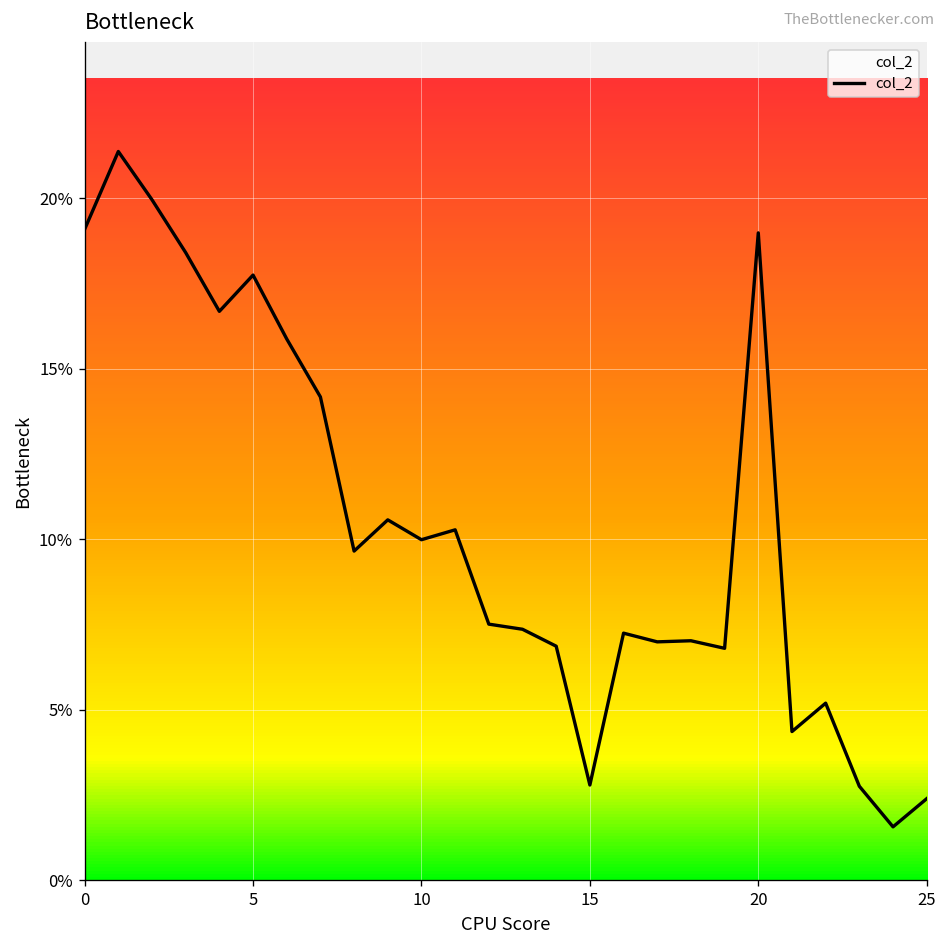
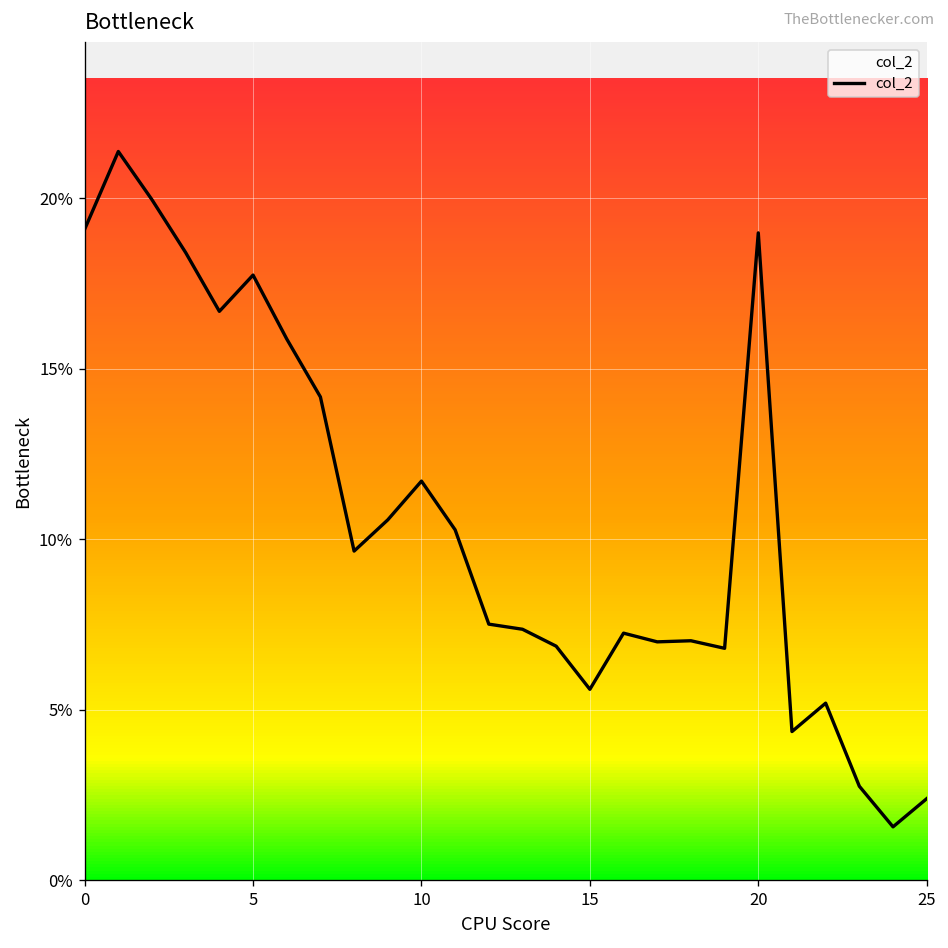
  {
    "0": "19.1%",
    "5": "17.7%",
-   "10": "10.0%",
-   "15": "2.8%",
+   "10": "11.7%",
+   "15": "5.6%",
    "20": "19.0%",
    "25": "2.4%"
  }
